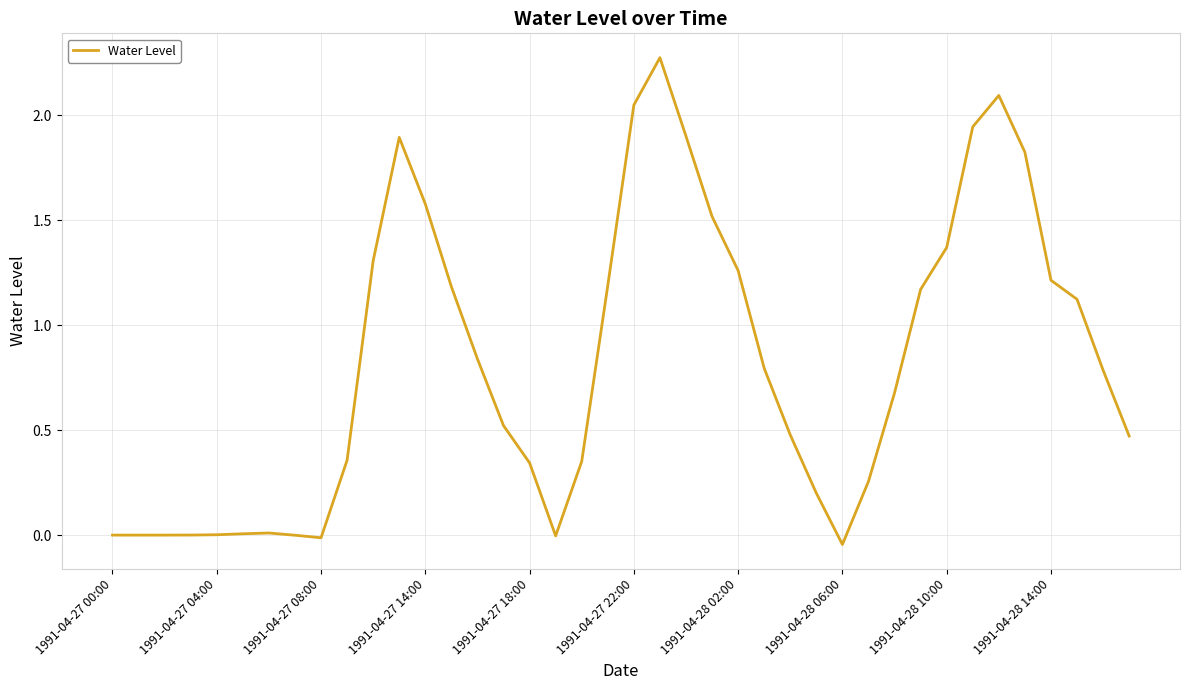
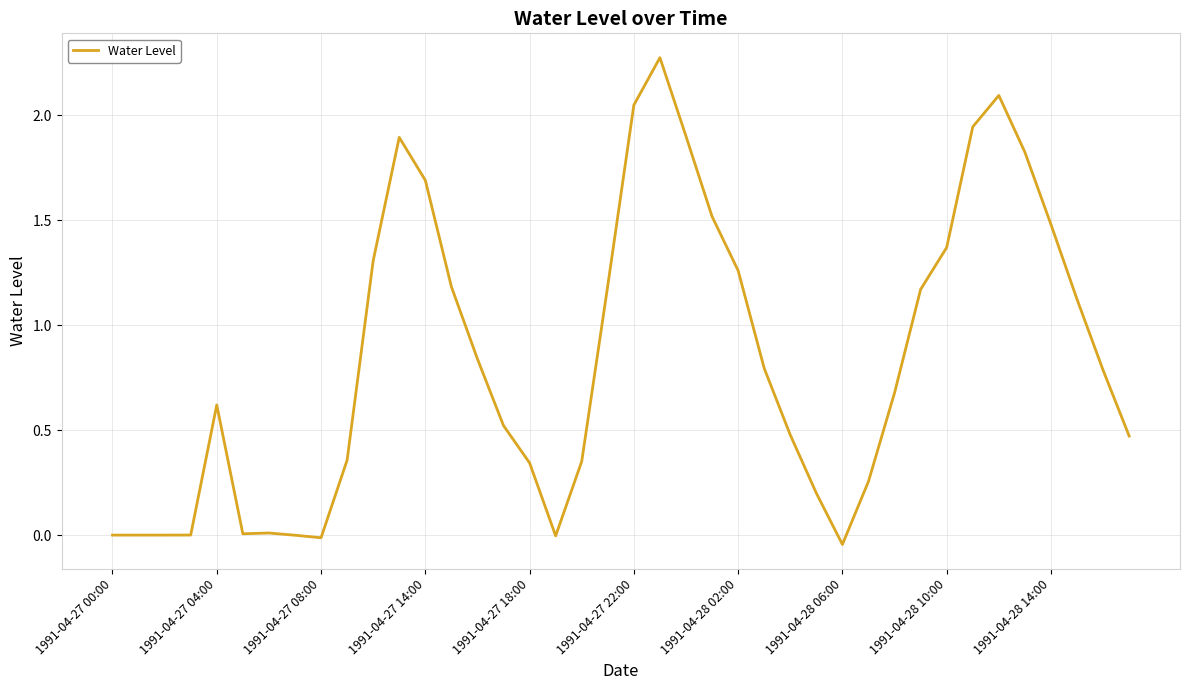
  {
    "1991-04-27 00:00": 0.00,
-   "1991-04-27 04:00": 0.00,
+   "1991-04-27 04:00": 0.62,
    "1991-04-27 08:00": -0.01,
-   "1991-04-27 14:00": 1.58,
+   "1991-04-27 14:00": 1.69,
    "1991-04-27 18:00": 0.34,
    "1991-04-27 22:00": 2.05,
    "1991-04-28 02:00": 1.26,
    "1991-04-28 06:00": -0.04,
    "1991-04-28 10:00": 1.37,
-   "1991-04-28 14:00": 1.21
+   "1991-04-28 14:00": 1.48
  }
